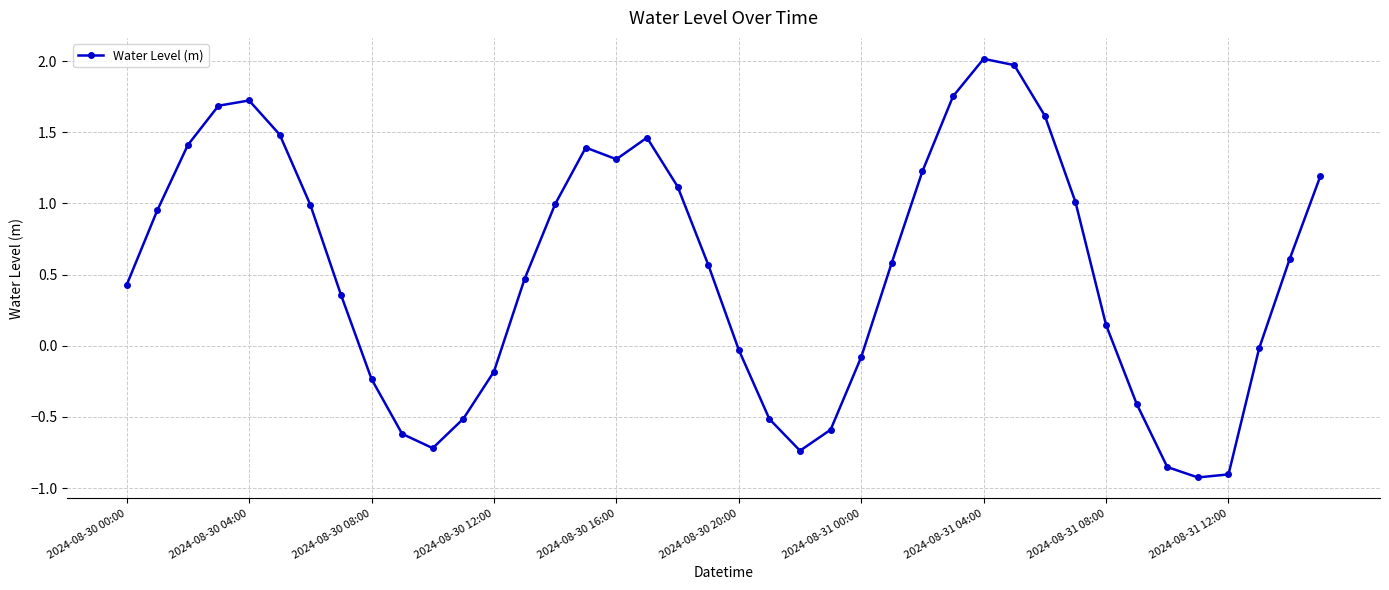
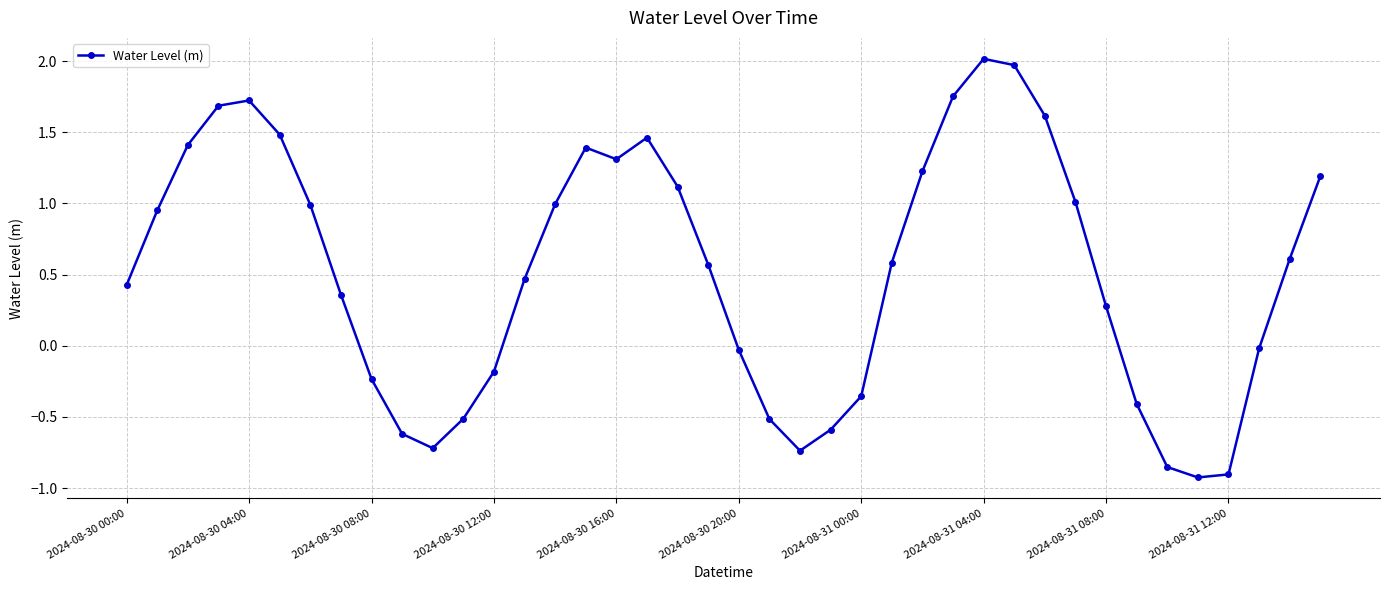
  {
    "2024-08-30 00:00": 0.43,
    "2024-08-30 04:00": 1.72,
    "2024-08-30 08:00": -0.23,
    "2024-08-30 12:00": -0.18,
    "2024-08-30 16:00": 1.31,
    "2024-08-30 20:00": -0.03,
-   "2024-08-31 00:00": -0.08,
+   "2024-08-31 00:00": -0.35,
    "2024-08-31 04:00": 2.02,
-   "2024-08-31 08:00": 0.15,
+   "2024-08-31 08:00": 0.28,
    "2024-08-31 12:00": -0.90
  }
